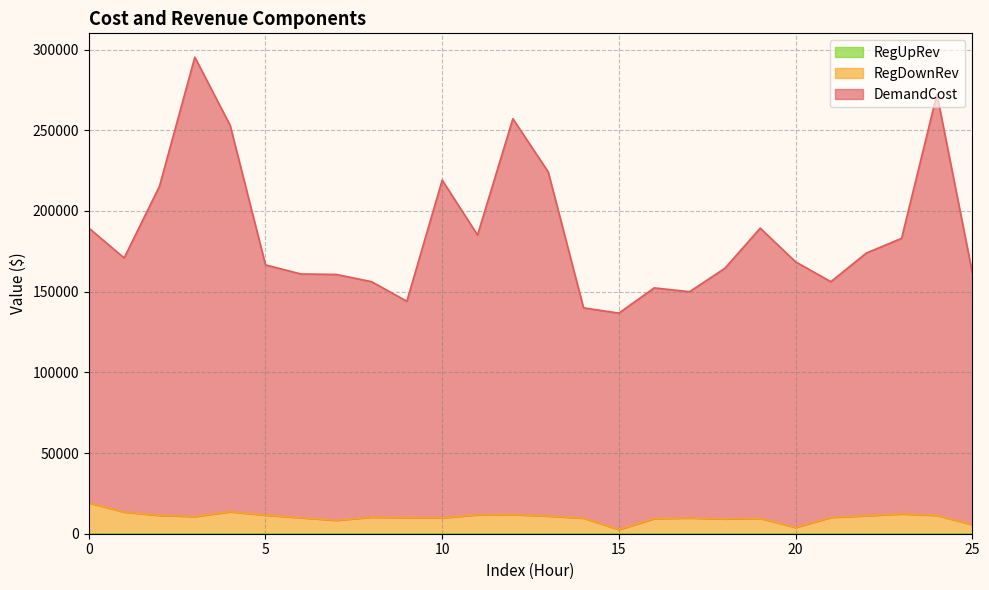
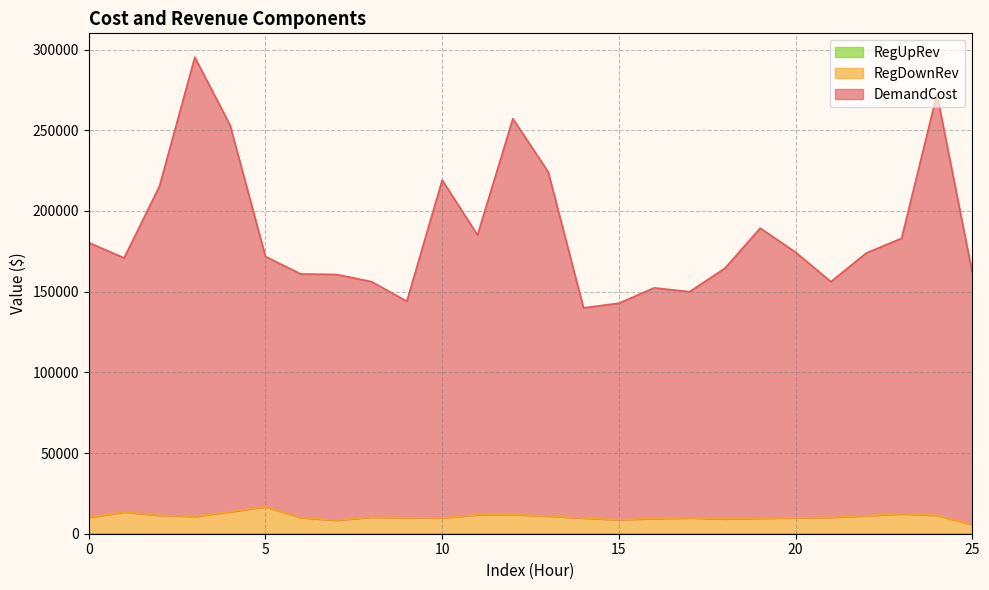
  {
    "RegUpRev": {
      "0": 0,
      "5": 0,
      "10": 0,
      "15": 0,
      "20": 0,
      "25": 0
    },
    "RegDownRev": {
-     "0": 19000,
-     "5": 12000,
+     "0": 10000,
+     "5": 17000,
      "10": 10000,
-     "15": 3000,
-     "20": 4000,
+     "15": 9000,
+     "20": 10000,
      "25": 6000
    },
    "DemandCost": {
      "0": 170000,
      "5": 155000,
      "10": 209000,
      "15": 134000,
      "20": 165000,
      "25": 156000
    }
  }
